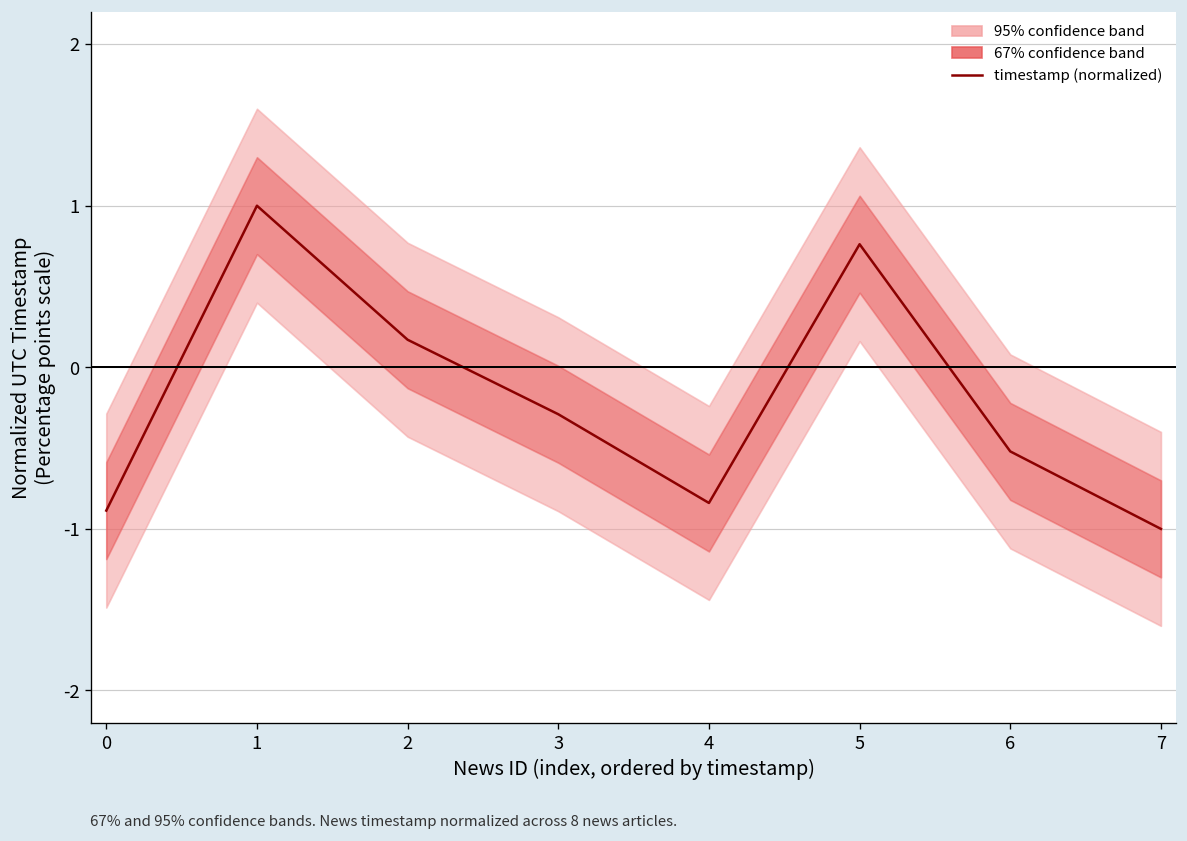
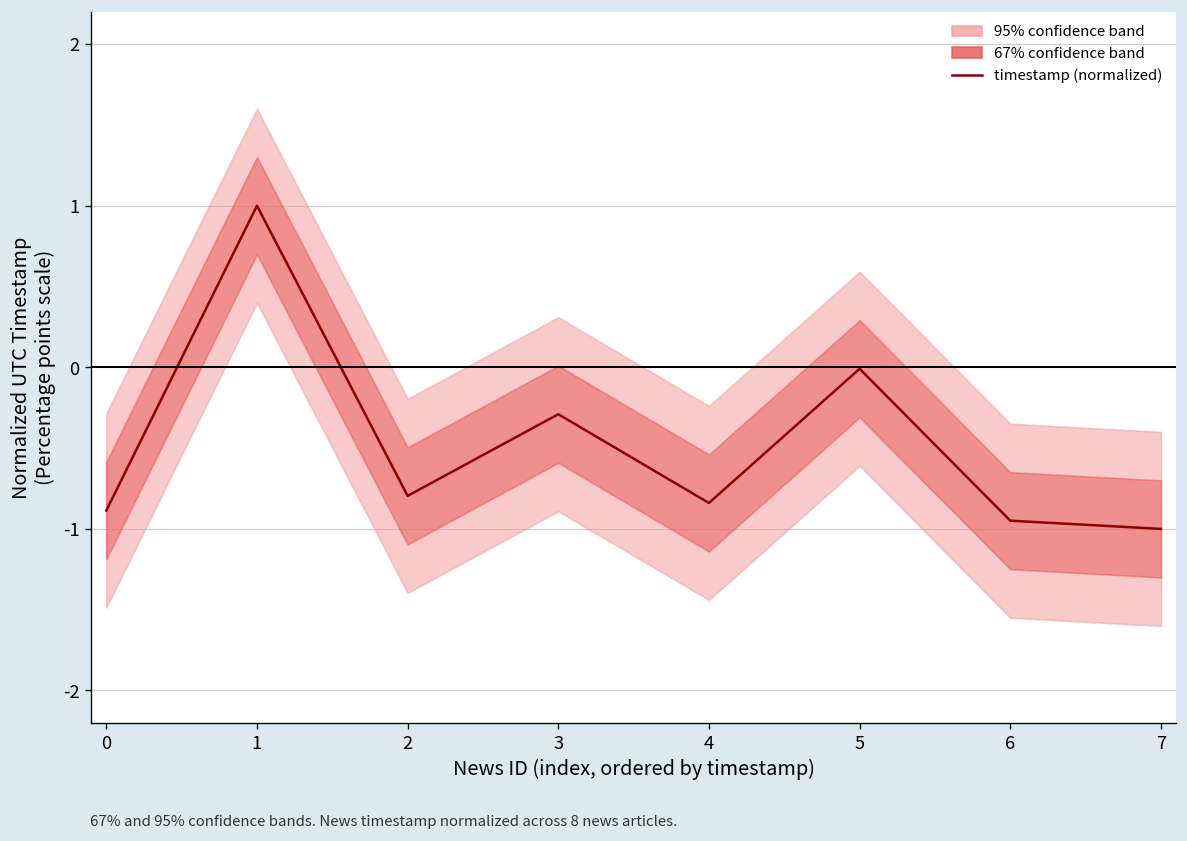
  {
    "timestamp (normalized)": {
      "0": -0.89,
      "1": 1.00,
-     "2": 0.17,
+     "2": -0.80,
      "3": -0.29,
      "4": -0.84,
-     "5": 0.76,
-     "6": -0.52,
+     "5": -0.01,
+     "6": -0.95,
      "7": -1.00
    }
  }
